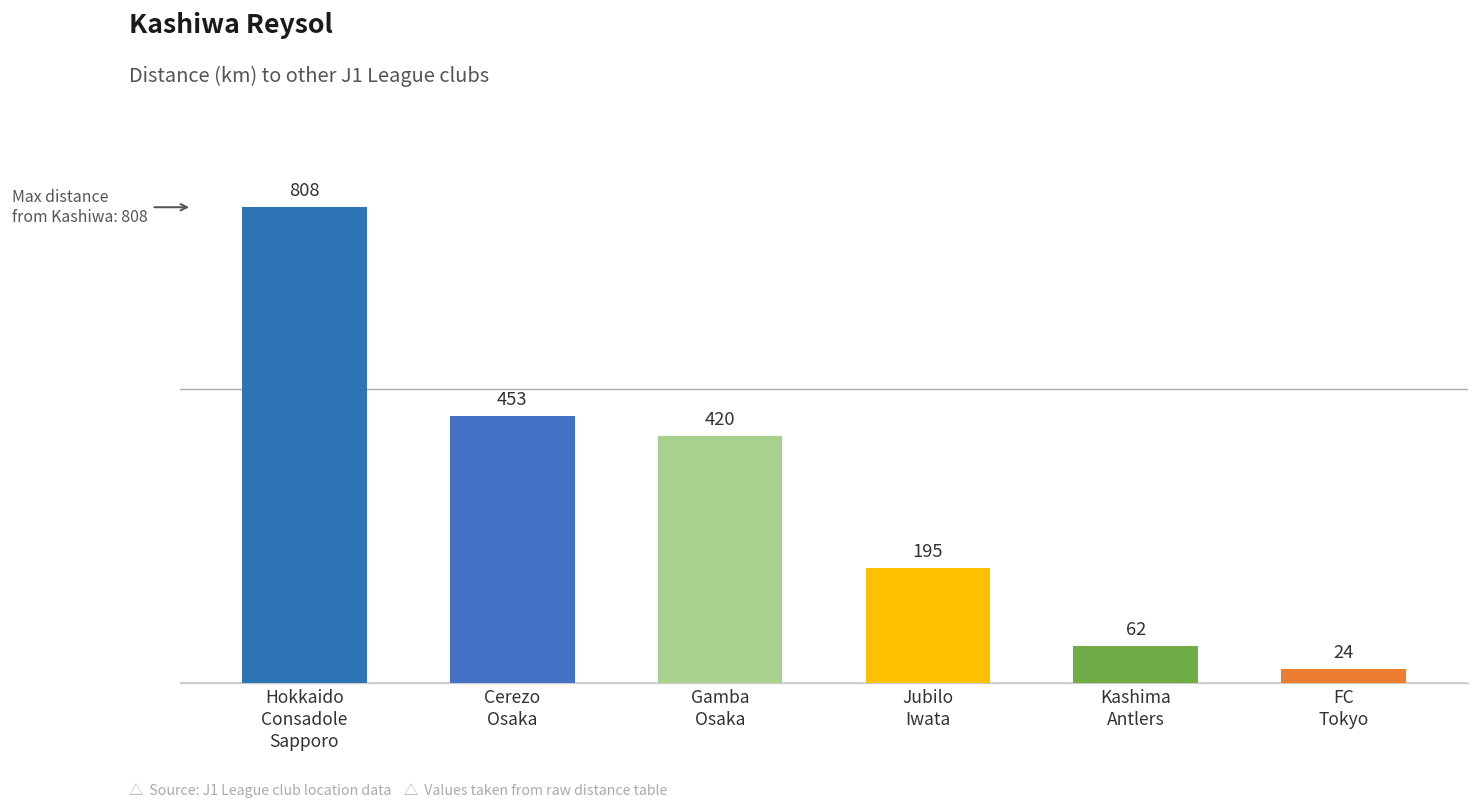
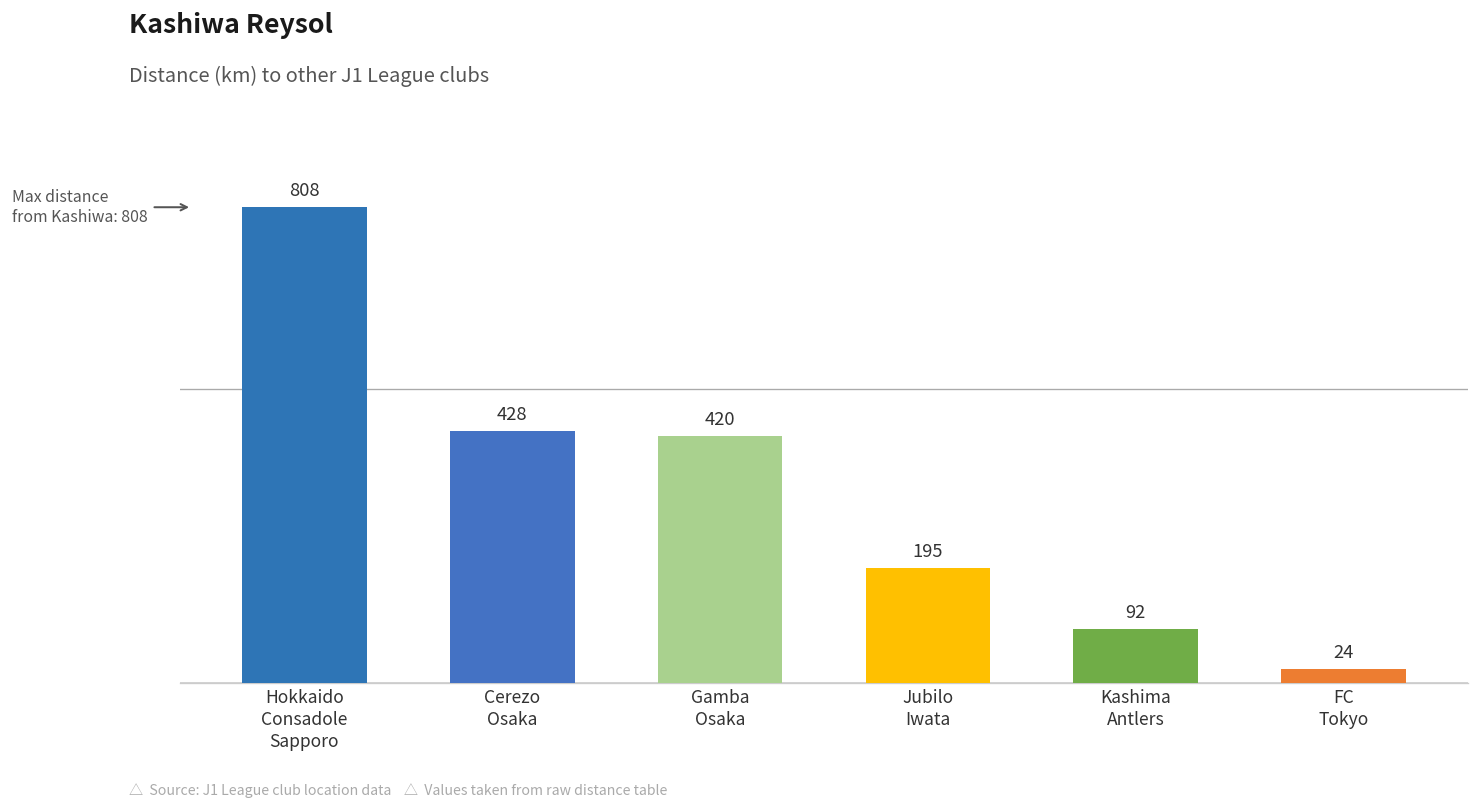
  {
    "Hokkaido Consadole Sapporo": 808,
-   "Cerezo Osaka": 453,
+   "Cerezo Osaka": 428,
    "Gamba Osaka": 420,
    "Jubilo Iwata": 195,
-   "Kashima Antlers": 62,
+   "Kashima Antlers": 92,
    "FC Tokyo": 24
  }
